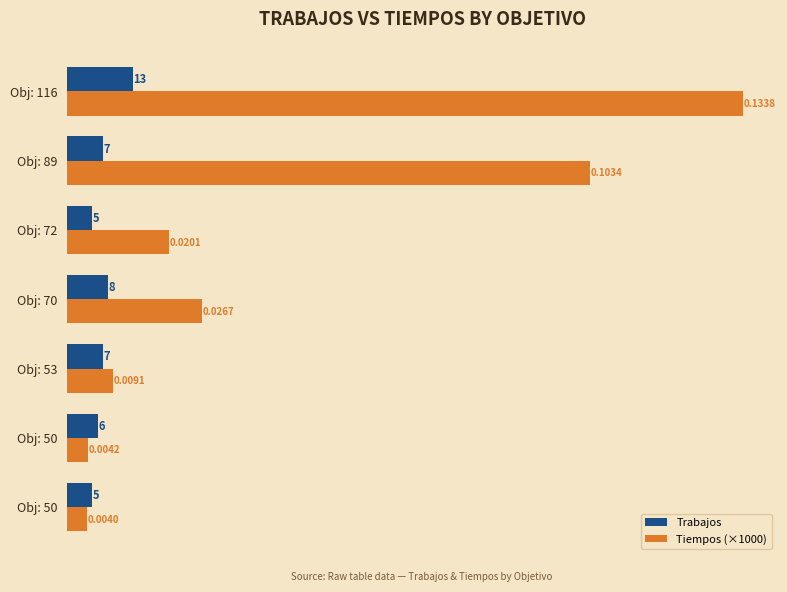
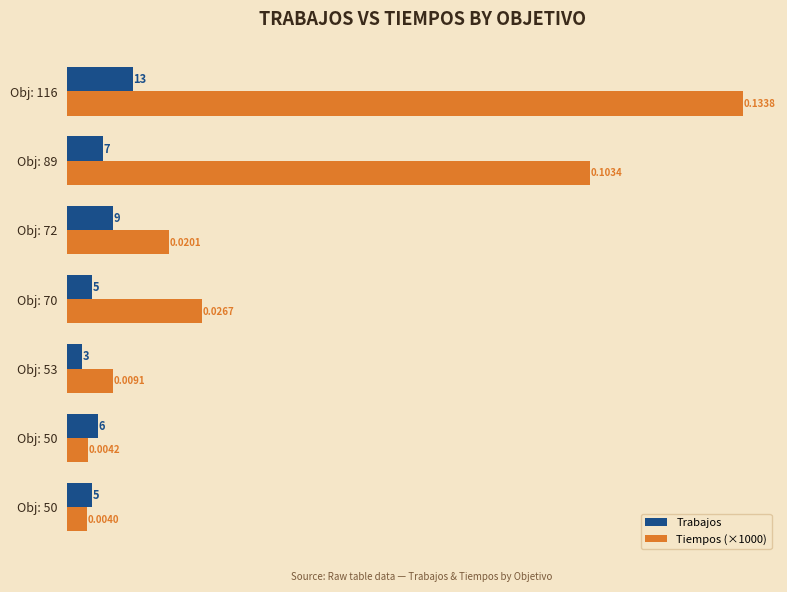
  {
    "Trabajos": {
      "Obj: 116": 13,
      "Obj: 89": 7,
-     "Obj: 72": 5,
-     "Obj: 70": 8,
-     "Obj: 53": 7
+     "Obj: 72": 9,
+     "Obj: 70": 5,
+     "Obj: 53": 3
    }
  }
